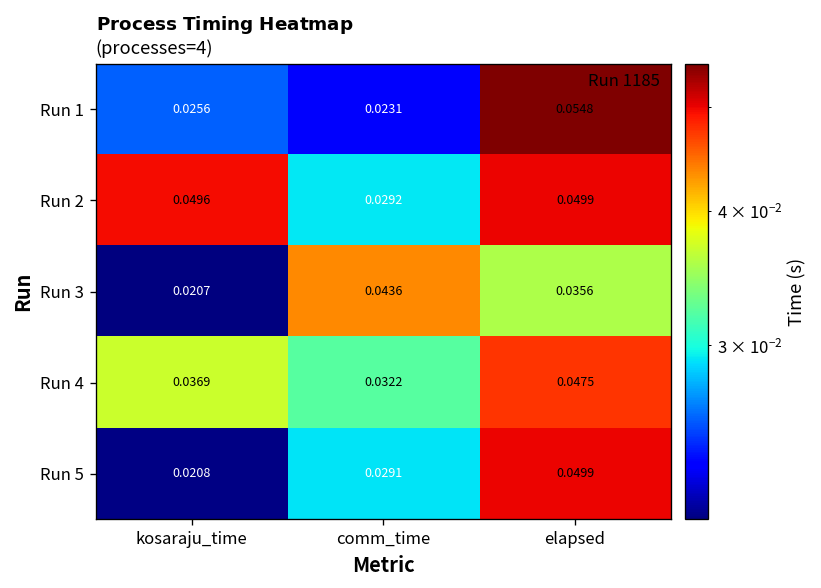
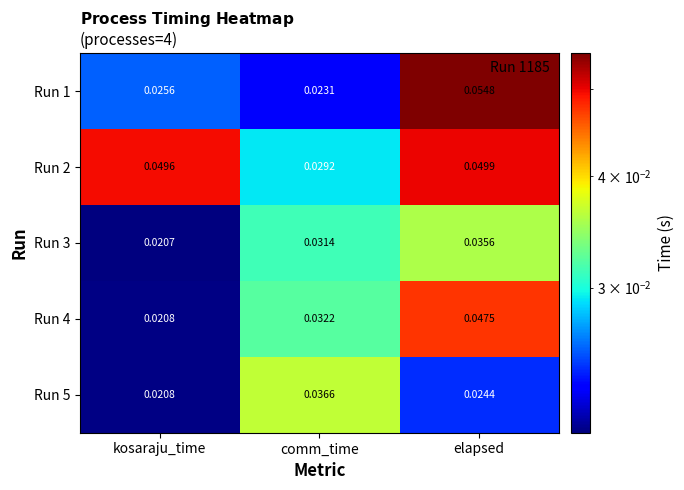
  {
    "Run 1": {
      "kosaraju_time": 0.0256,
      "comm_time": 0.0231
    },
    "Run 2": {
      "kosaraju_time": 0.0496,
      "comm_time": 0.0292,
      "elapsed": 0.0499
    },
    "Run 3": {
      "kosaraju_time": 0.0207,
-     "comm_time": 0.0436,
+     "comm_time": 0.0314,
      "elapsed": 0.0356
    },
    "Run 4": {
-     "kosaraju_time": 0.0369,
+     "kosaraju_time": 0.0208,
      "comm_time": 0.0322,
      "elapsed": 0.0475
    },
    "Run 5": {
      "kosaraju_time": 0.0208,
-     "comm_time": 0.0291,
-     "elapsed": 0.0499
+     "comm_time": 0.0366,
+     "elapsed": 0.0244
    }
  }
